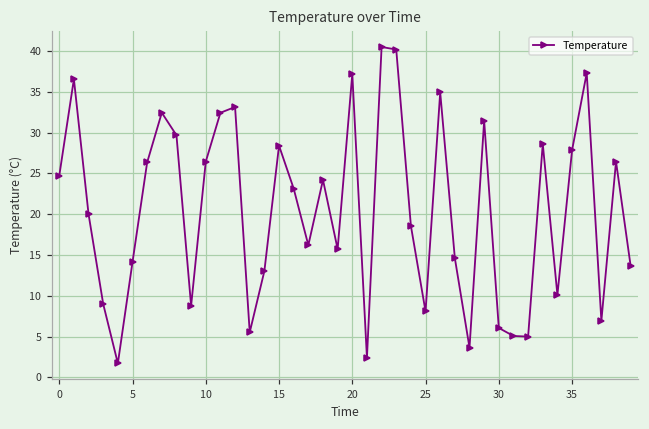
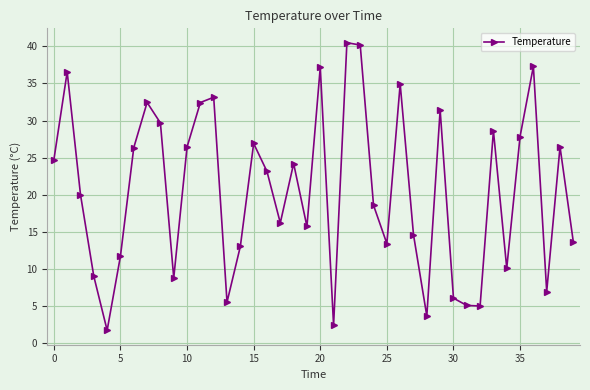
  {
    "0": 25,
-   "5": 14,
+   "5": 12,
    "10": 26,
-   "15": 28,
+   "15": 27,
    "20": 37,
-   "25": 8,
+   "25": 13,
    "30": 6,
    "35": 28
  }
